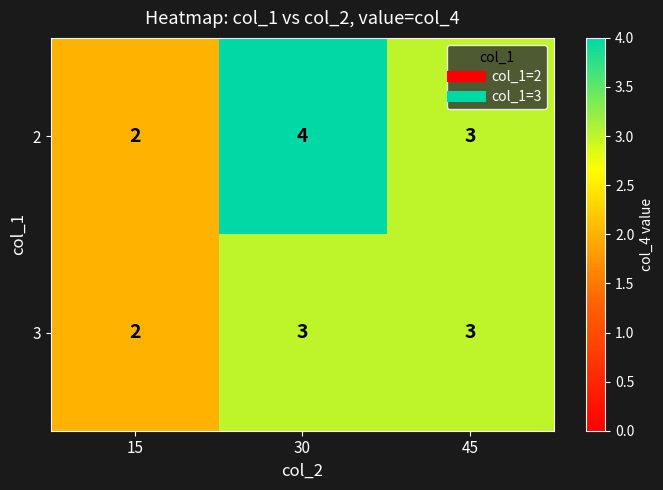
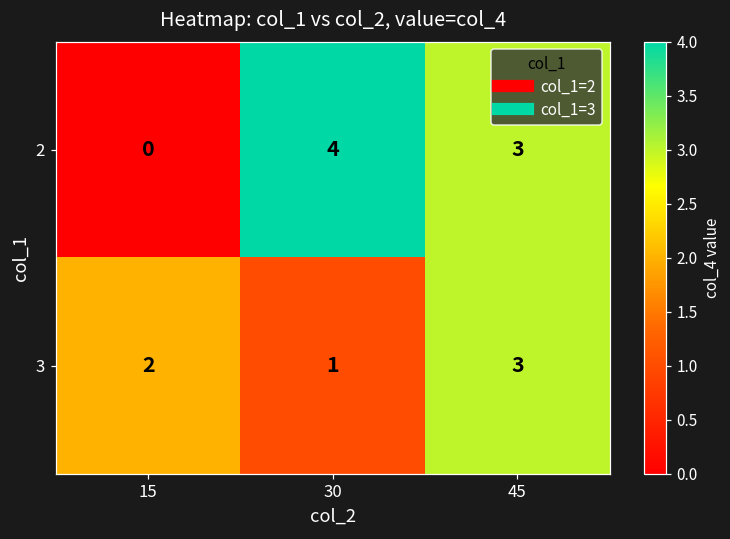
  {
    "2": {
-     "15": 2,
+     "15": 0,
      "30": 4,
      "45": 3
    },
    "3": {
      "15": 2,
-     "30": 3,
+     "30": 1,
      "45": 3
    }
  }
